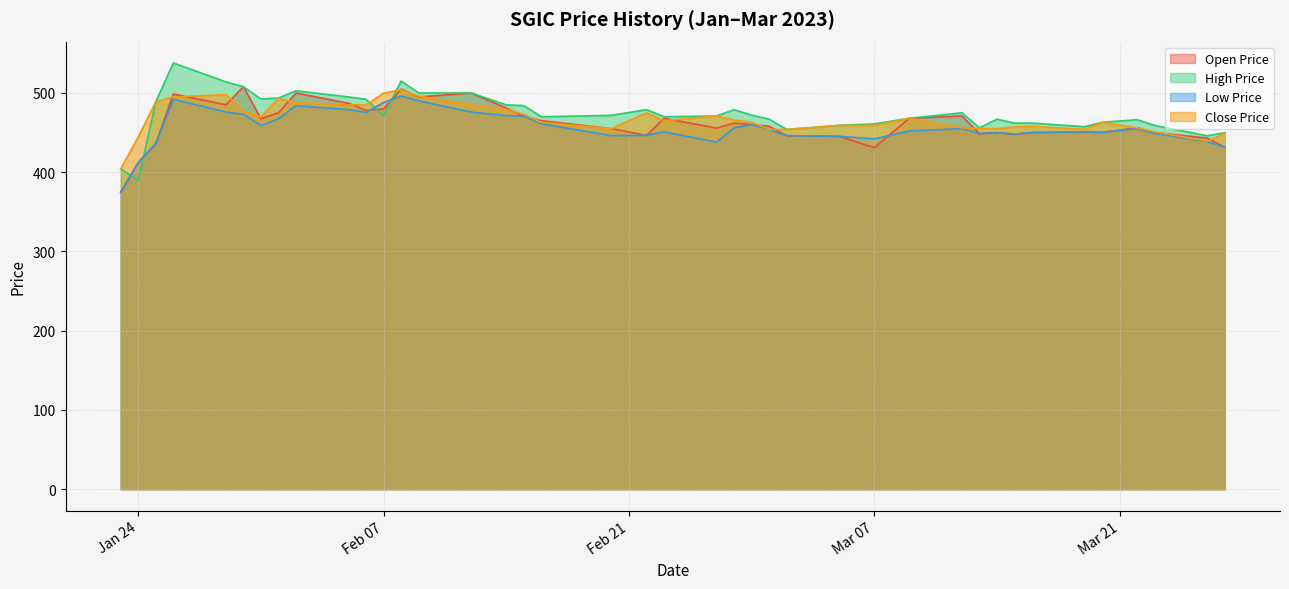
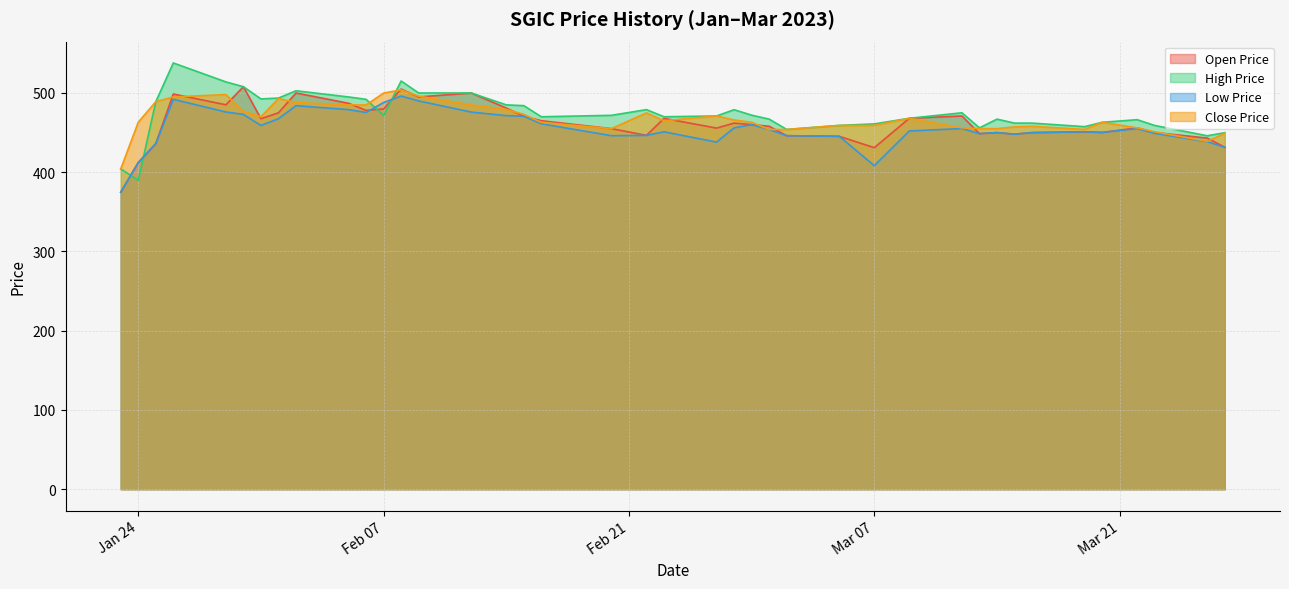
  {
    "Open Price": {
      "Feb 07": 480,
      "Mar 07": 430
    },
    "High Price": {
      "Jan 24": 390,
      "Feb 07": 470
    },
    "Low Price": {
      "Feb 07": 490,
-     "Mar 07": 440
+     "Mar 07": 410
    },
    "Close Price": {
-     "Jan 24": 440,
+     "Jan 24": 460,
      "Feb 07": 500
    }
  }
